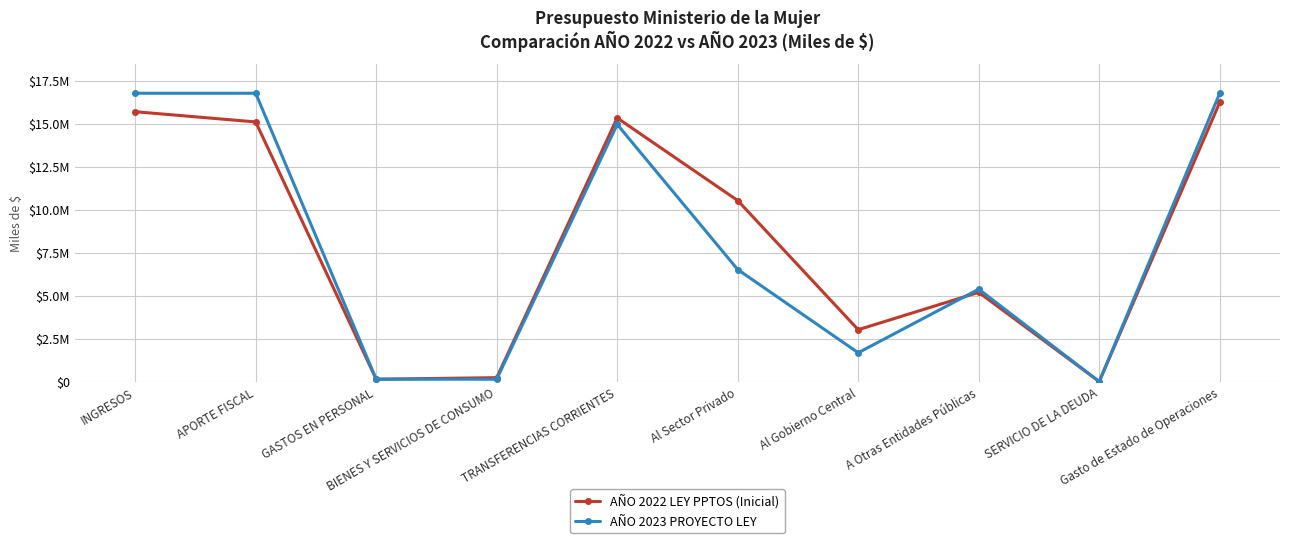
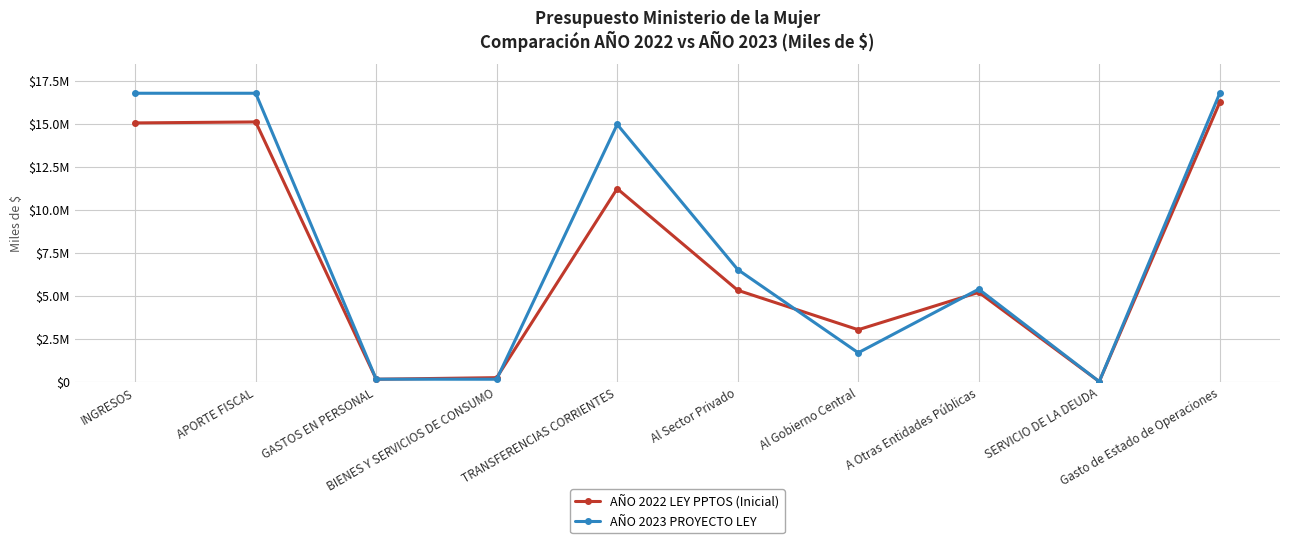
  {
    "AÑO 2022 LEY PPTOS (Inicial)": {
-     "INGRESOS": "$15700000",
+     "INGRESOS": "$15000000",
      "APORTE FISCAL": "$15100000",
-     "TRANSFERENCIAS CORRIENTES": "$15300000",
-     "Al Sector Privado": "$10500000",
+     "TRANSFERENCIAS CORRIENTES": "$11200000",
+     "Al Sector Privado": "$5300000",
      "Al Gobierno Central": "$3000000",
      "A Otras Entidades Públicas": "$5200000",
      "Gasto de Estado de Operaciones": "$16200000"
    },
    "AÑO 2023 PROYECTO LEY": {
      "INGRESOS": "$16800000",
      "APORTE FISCAL": "$16800000",
      "TRANSFERENCIAS CORRIENTES": "$15000000",
      "Al Sector Privado": "$6500000",
      "Al Gobierno Central": "$1700000",
      "A Otras Entidades Públicas": "$5400000",
      "Gasto de Estado de Operaciones": "$16800000"
    }
  }
